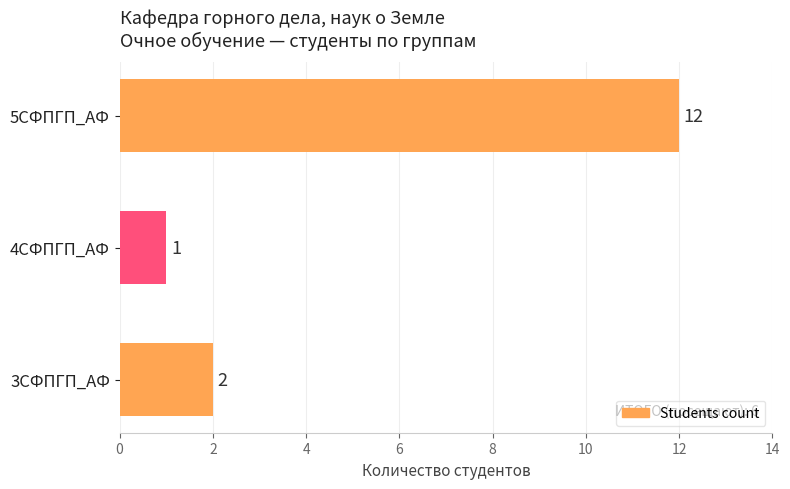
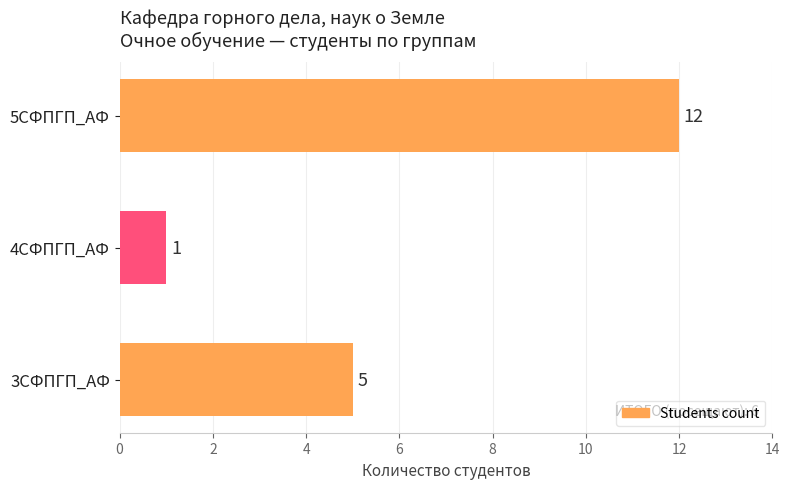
  {
    "5СФПГП_АФ": 12,
    "4СФПГП_АФ": 1,
-   "3СФПГП_АФ": 2
+   "3СФПГП_АФ": 5
  }
